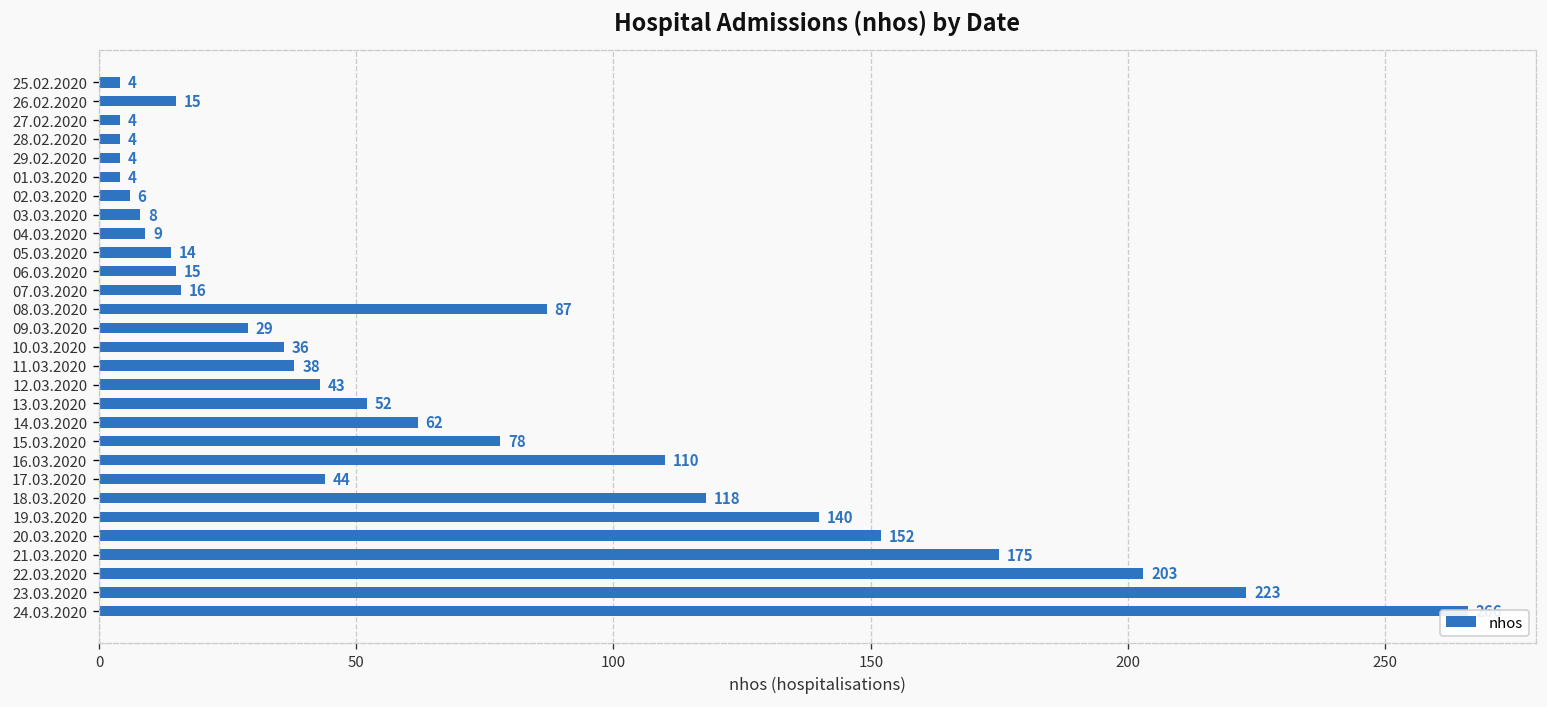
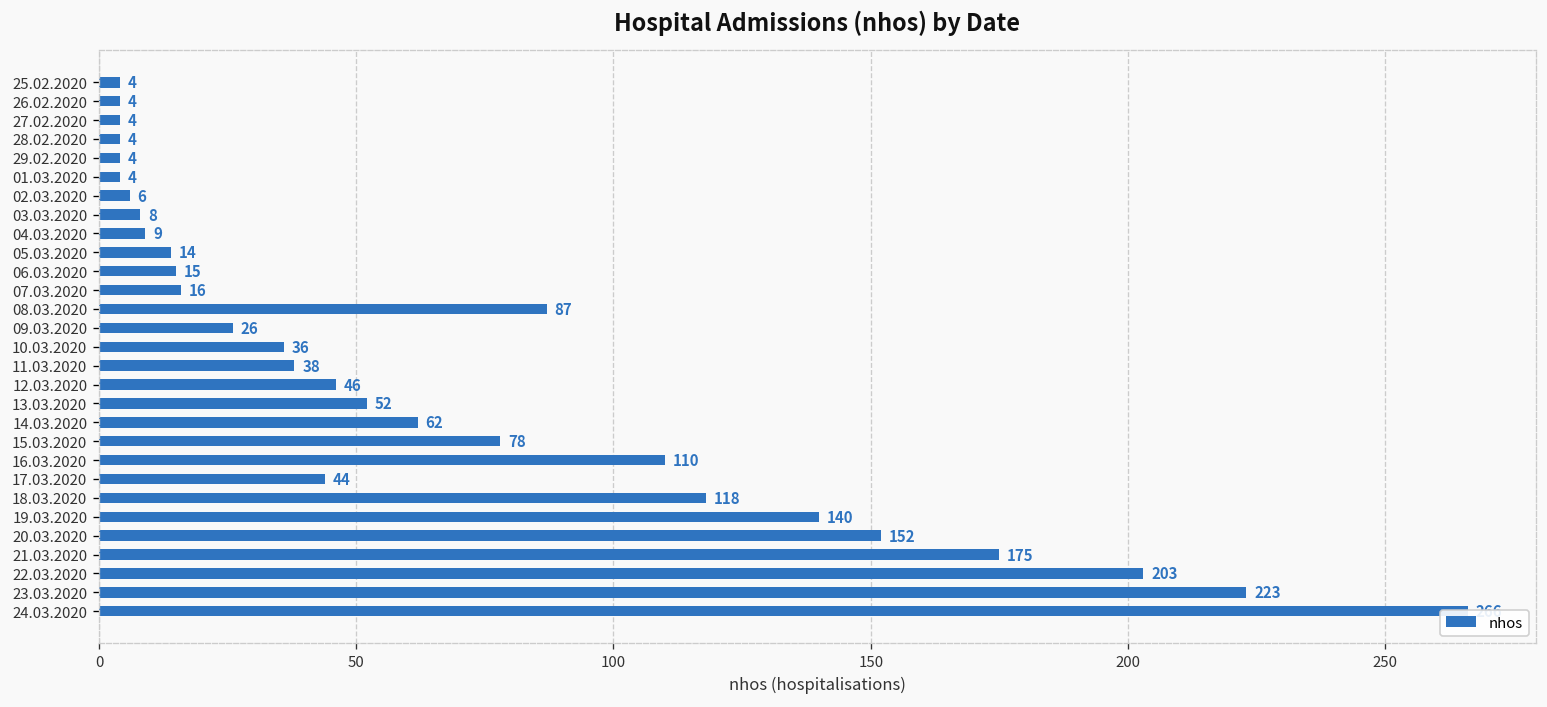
  {
    "25.02.2020": 4,
-   "26.02.2020": 15,
+   "26.02.2020": 4,
    "27.02.2020": 4,
    "28.02.2020": 4,
    "29.02.2020": 4,
    "01.03.2020": 4,
    "02.03.2020": 6,
    "03.03.2020": 8,
    "04.03.2020": 9,
    "05.03.2020": 14,
    "06.03.2020": 15,
    "07.03.2020": 16,
    "08.03.2020": 87,
-   "09.03.2020": 29,
+   "09.03.2020": 26,
    "10.03.2020": 36,
    "11.03.2020": 38,
-   "12.03.2020": 43,
+   "12.03.2020": 46,
    "13.03.2020": 52,
    "14.03.2020": 62,
    "15.03.2020": 78,
    "16.03.2020": 110,
    "17.03.2020": 44,
    "18.03.2020": 118,
    "19.03.2020": 140,
    "20.03.2020": 152,
    "21.03.2020": 175,
    "22.03.2020": 203,
    "23.03.2020": 223
  }
